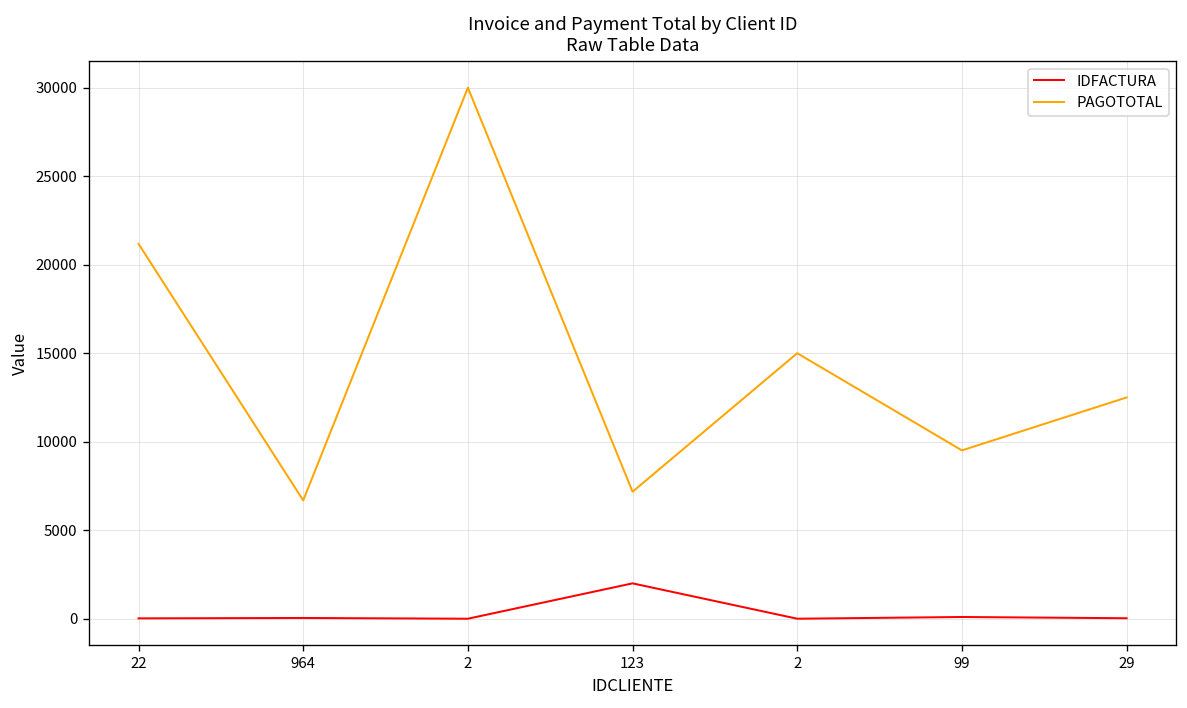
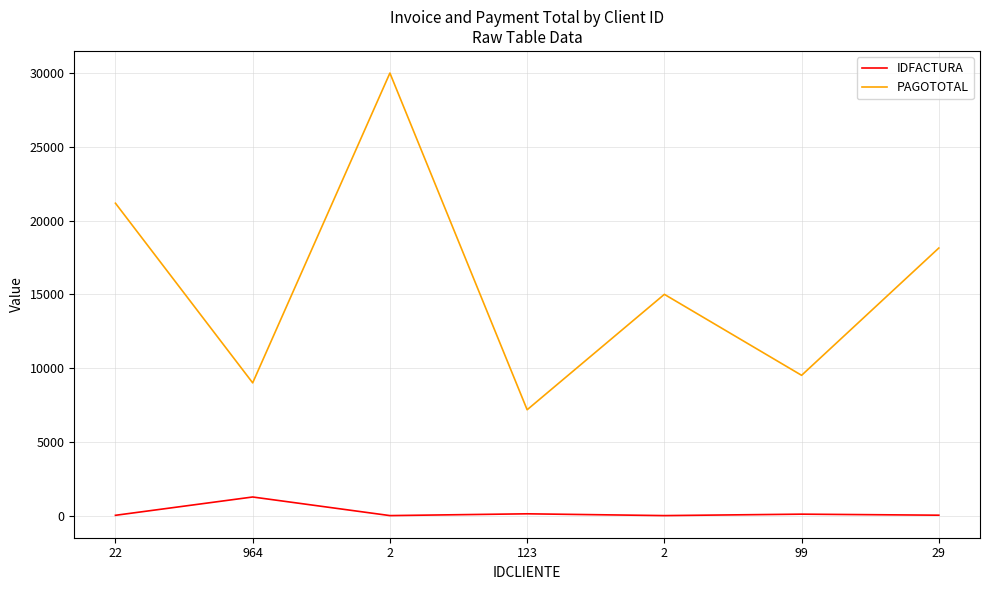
  {
    "IDFACTURA": {
      "22": 0,
-     "964": 0,
-     "123": 2000,
+     "964": 1300,
+     "123": 100,
      "99": 100,
      "29": 0
    },
    "PAGOTOTAL": {
      "22": 21200,
-     "964": 6700,
+     "964": 9000,
      "123": 7200,
      "99": 9500,
-     "29": 12500
+     "29": 18100
    }
  }
